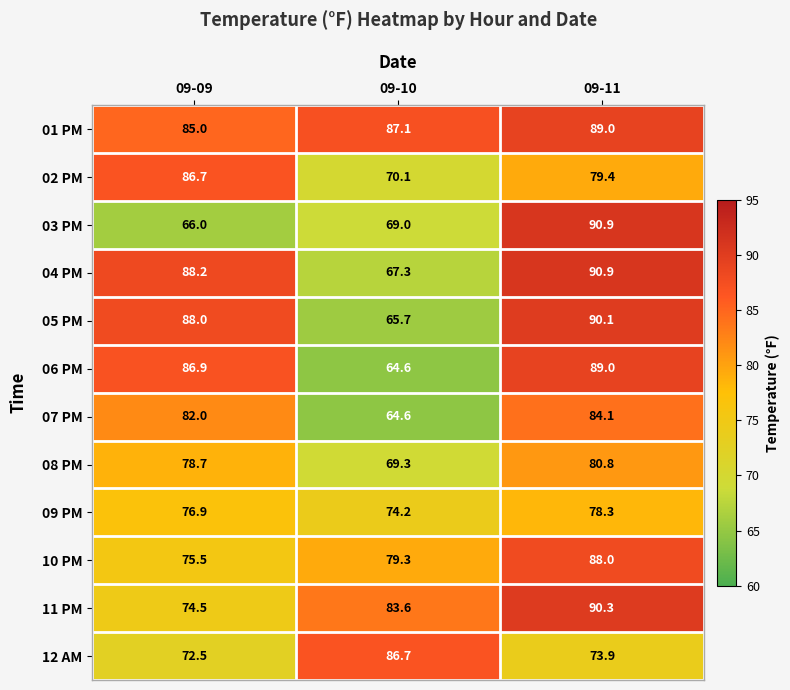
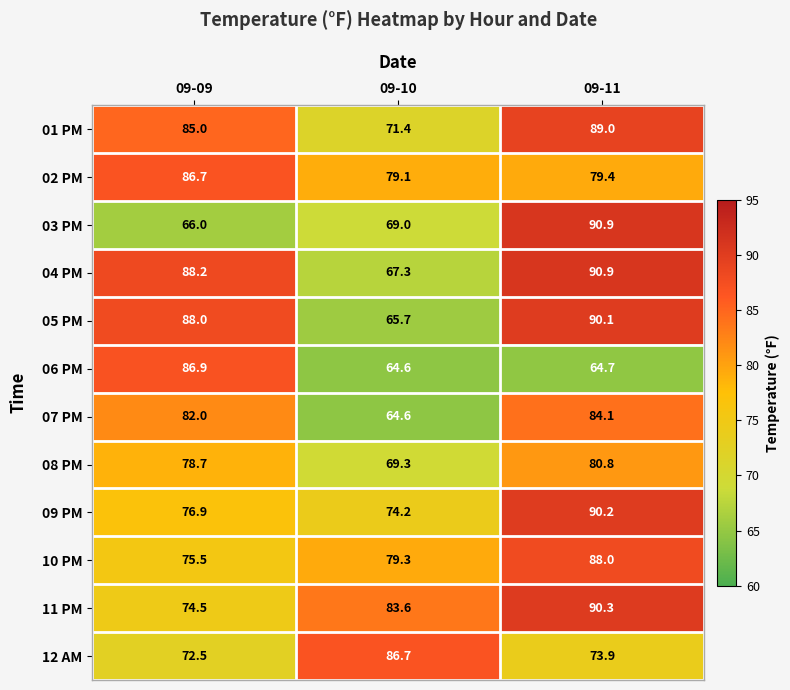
  {
    "01 PM": {
      "09-09": 85.0,
-     "09-10": 87.1,
+     "09-10": 71.4,
      "09-11": 89.0
    },
    "02 PM": {
      "09-09": 86.7,
-     "09-10": 70.1,
+     "09-10": 79.1,
      "09-11": 79.4
    },
    "03 PM": {
      "09-09": 66.0,
      "09-10": 69.0,
      "09-11": 90.9
    },
    "04 PM": {
      "09-09": 88.2,
      "09-10": 67.3,
      "09-11": 90.9
    },
    "05 PM": {
      "09-09": 88.0,
      "09-10": 65.7,
      "09-11": 90.1
    },
    "06 PM": {
      "09-09": 86.9,
      "09-10": 64.6,
-     "09-11": 89.0
+     "09-11": 64.7
    },
    "07 PM": {
      "09-09": 82.0,
      "09-10": 64.6,
      "09-11": 84.1
    },
    "08 PM": {
      "09-09": 78.7,
      "09-10": 69.3,
      "09-11": 80.8
    },
    "09 PM": {
      "09-09": 76.9,
      "09-10": 74.2,
-     "09-11": 78.3
+     "09-11": 90.2
    },
    "10 PM": {
      "09-09": 75.5,
      "09-10": 79.3,
      "09-11": 88.0
    },
    "11 PM": {
      "09-09": 74.5,
      "09-10": 83.6,
      "09-11": 90.3
    },
    "12 AM": {
      "09-09": 72.5,
      "09-10": 86.7,
      "09-11": 73.9
    }
  }
